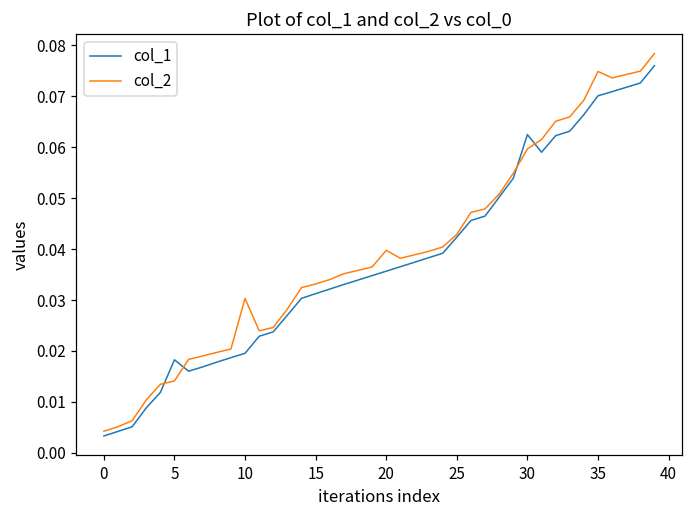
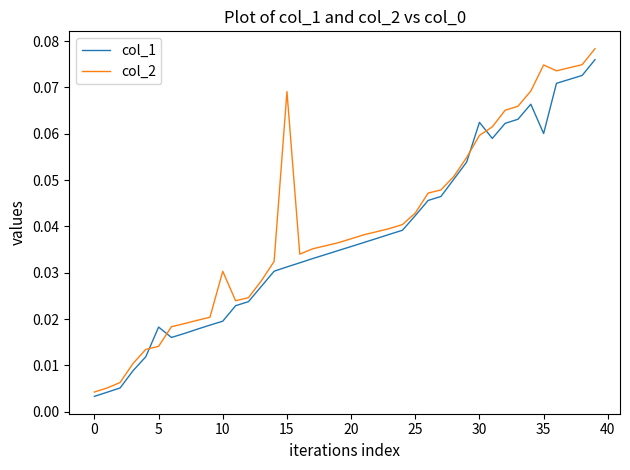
  {
    "col_1": {
      "0": 0.003,
      "5": 0.018,
      "10": 0.020,
      "15": 0.031,
      "20": 0.036,
      "25": 0.042,
      "30": 0.062,
-     "35": 0.070
+     "35": 0.060
    },
    "col_2": {
      "0": 0.004,
      "5": 0.014,
      "10": 0.030,
-     "15": 0.033,
-     "20": 0.040,
+     "15": 0.069,
+     "20": 0.037,
      "25": 0.043,
      "30": 0.060,
      "35": 0.075
    }
  }
